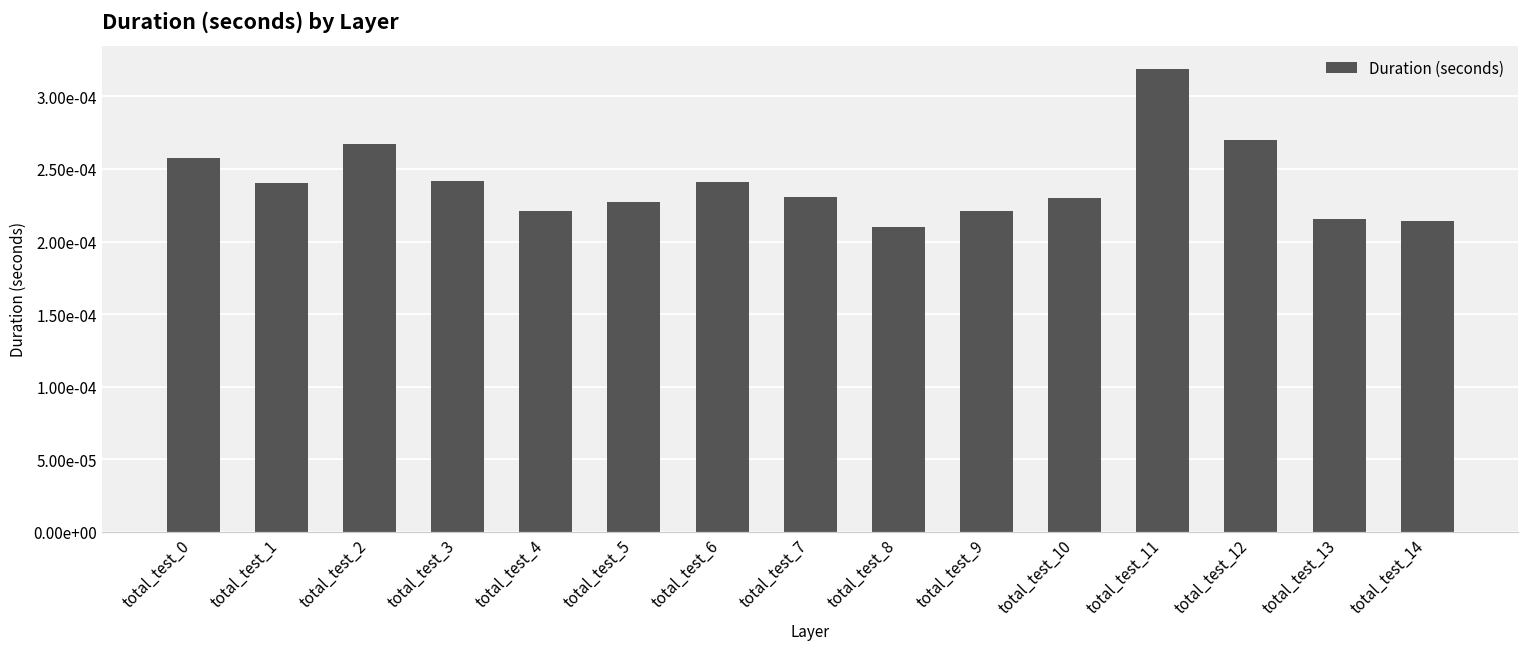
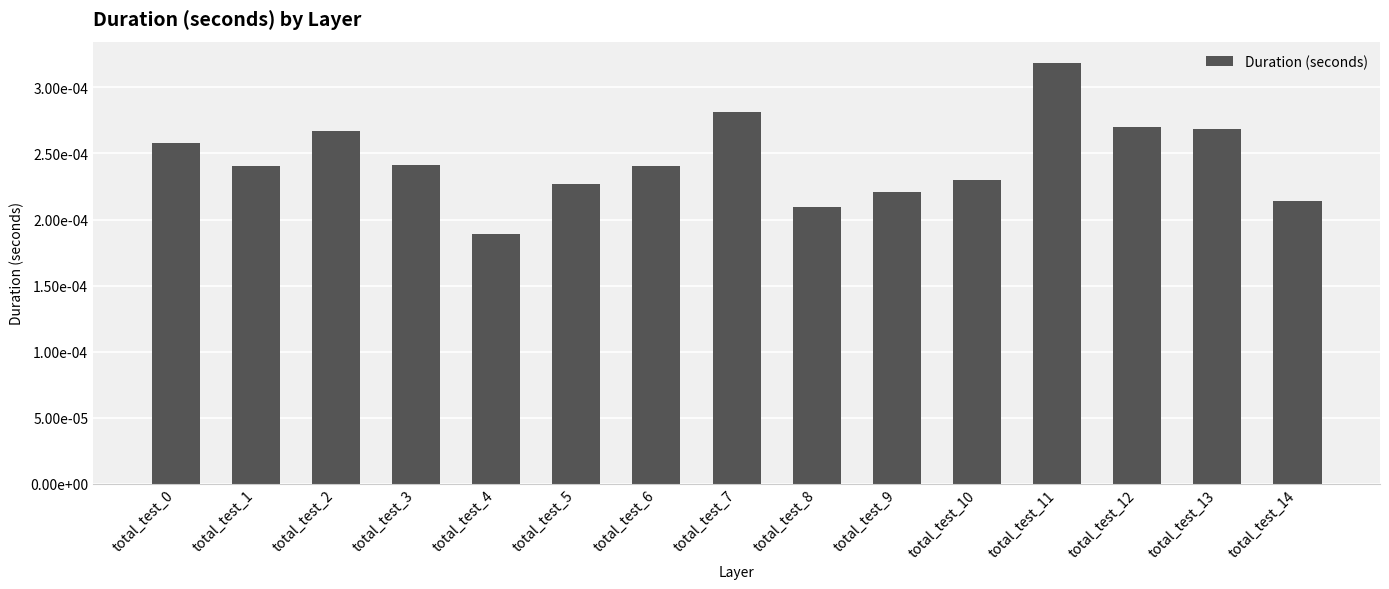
  {
    "total_test_0": 0.000258,
    "total_test_1": 0.000240,
    "total_test_2": 0.000267,
    "total_test_3": 0.000241,
-   "total_test_4": 0.000221,
+   "total_test_4": 0.000189,
    "total_test_5": 0.000227,
    "total_test_6": 0.000241,
-   "total_test_7": 0.000231,
+   "total_test_7": 0.000282,
    "total_test_8": 0.000210,
    "total_test_9": 0.000221,
    "total_test_10": 0.000230,
    "total_test_11": 0.000319,
    "total_test_12": 0.000270,
-   "total_test_13": 0.000216,
+   "total_test_13": 0.000269,
    "total_test_14": 0.000214
  }
